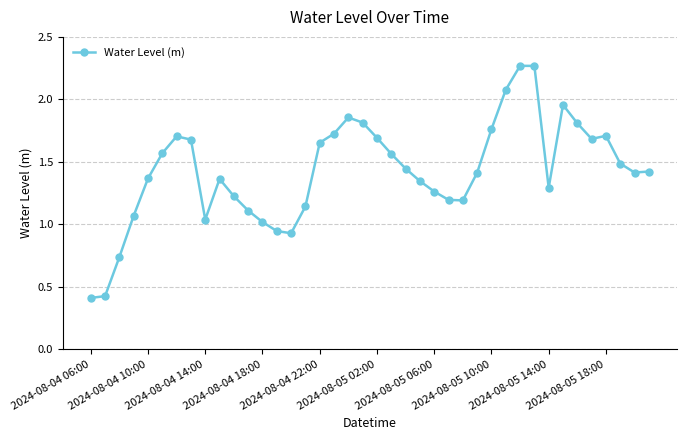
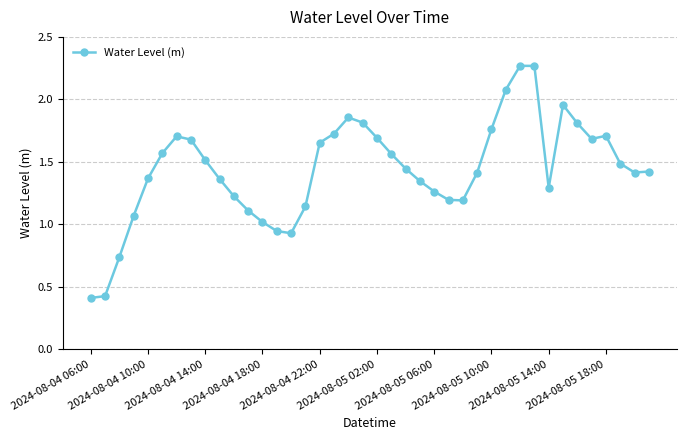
  {
    "2024-08-04 06:00": 0.41,
    "2024-08-04 10:00": 1.37,
-   "2024-08-04 14:00": 1.04,
+   "2024-08-04 14:00": 1.51,
    "2024-08-04 18:00": 1.02,
    "2024-08-04 22:00": 1.65,
    "2024-08-05 02:00": 1.69,
    "2024-08-05 06:00": 1.26,
    "2024-08-05 10:00": 1.76,
    "2024-08-05 14:00": 1.29,
    "2024-08-05 18:00": 1.71
  }
